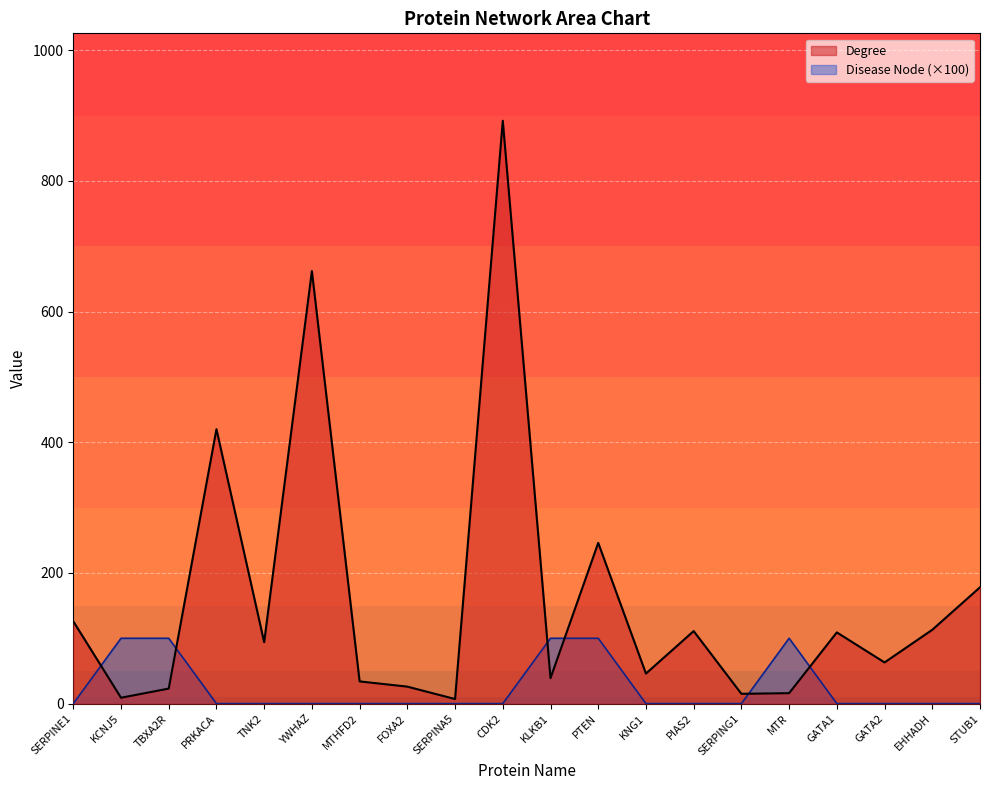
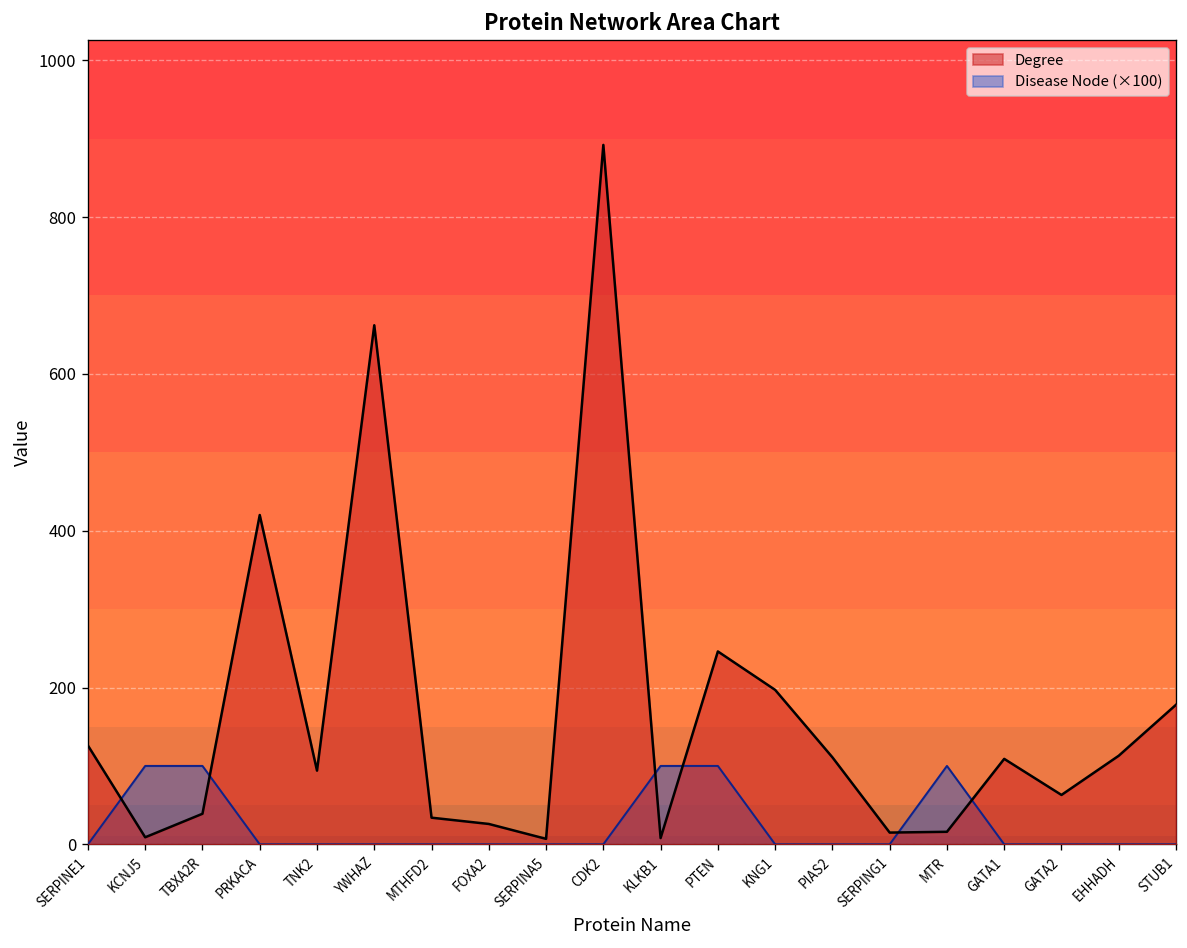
  {
    "Degree": {
      "SERPINE1": 130,
      "KCNJ5": 10,
-     "TBXA2R": 20,
+     "TBXA2R": 40,
      "PRKACA": 420,
      "TNK2": 90,
      "YWHAZ": 660,
      "MTHFD2": 30,
      "FOXA2": 30,
      "SERPINA5": 10,
      "CDK2": 890,
-     "KLKB1": 40,
+     "KLKB1": 10,
      "PTEN": 250,
-     "KNG1": 50,
+     "KNG1": 200,
      "PIAS2": 110,
      "SERPING1": 20,
      "MTR": 20,
      "GATA1": 110,
      "GATA2": 60,
      "EHHADH": 110,
      "STUB1": 180
    },
    "Disease Node (×100)": {
      "SERPINE1": 0,
      "KCNJ5": 100,
      "TBXA2R": 100,
      "PRKACA": 0,
      "TNK2": 0,
      "YWHAZ": 0,
      "MTHFD2": 0,
      "FOXA2": 0,
      "SERPINA5": 0,
      "CDK2": 0,
      "KLKB1": 100,
      "PTEN": 100,
      "KNG1": 0,
      "PIAS2": 0,
      "SERPING1": 0,
      "MTR": 100,
      "GATA1": 0,
      "GATA2": 0,
      "EHHADH": 0,
      "STUB1": 0
    }
  }
